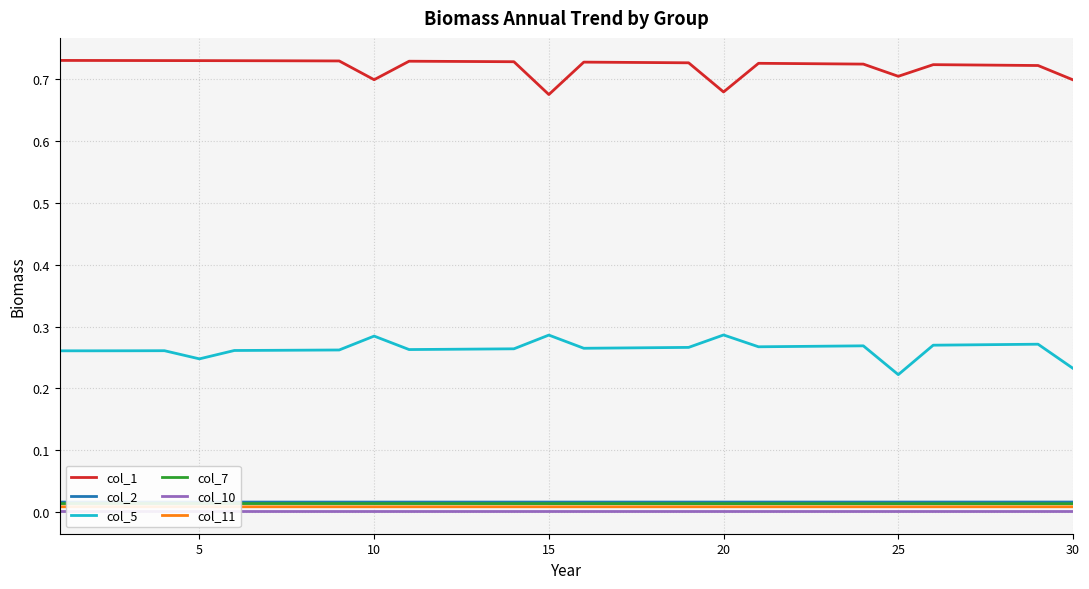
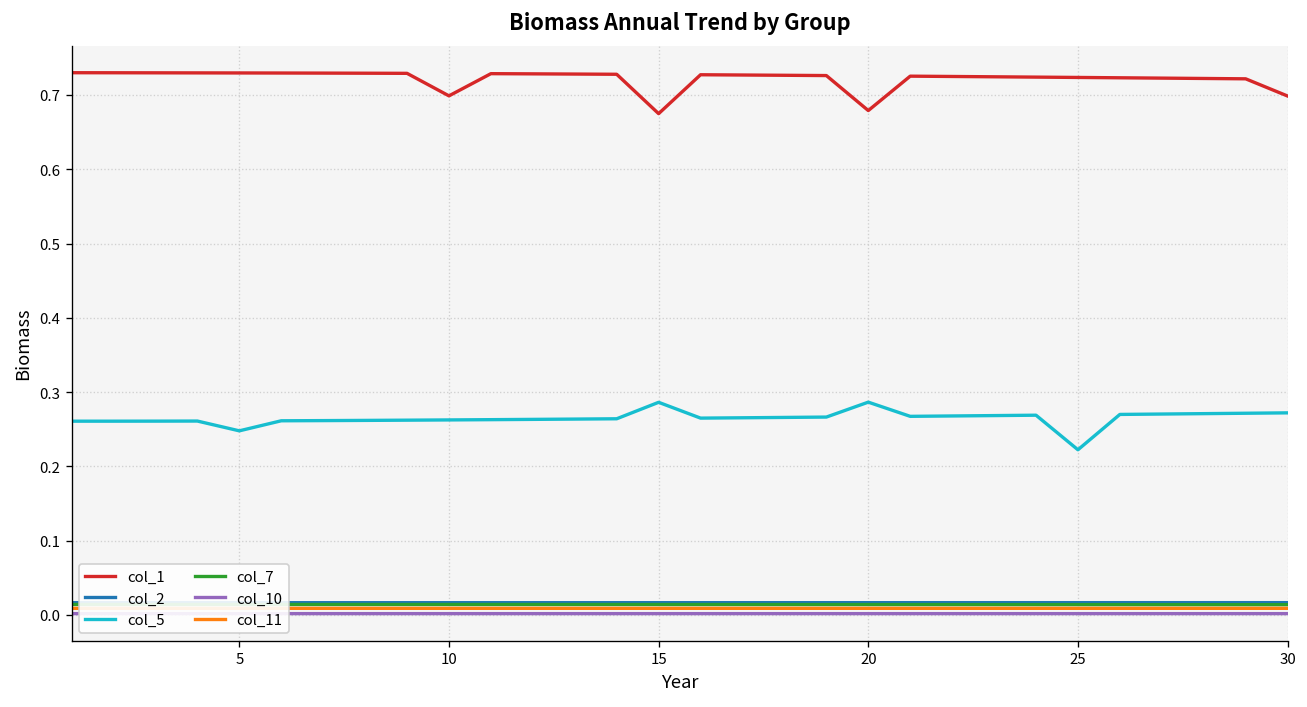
  {
    "col_1": {
      "5": 0.73,
      "10": 0.70,
      "15": 0.67,
      "20": 0.68,
-     "25": 0.70,
+     "25": 0.72,
      "30": 0.70
    },
    "col_5": {
      "5": 0.25,
-     "10": 0.28,
+     "10": 0.26,
      "15": 0.29,
      "20": 0.29,
      "25": 0.22,
-     "30": 0.23
+     "30": 0.27
    },
    "col_10": {
      "10": 0.00,
      "15": 0.00,
      "20": 0.00,
      "25": 0.00,
      "30": 0.00
    },
    "col_11": {
      "10": 0.01,
      "15": 0.01,
      "20": 0.01,
      "25": 0.01,
      "30": 0.01
    }
  }
